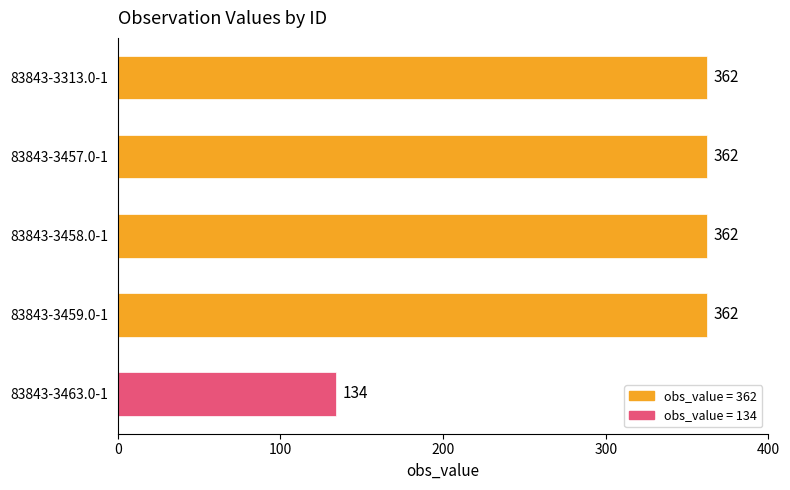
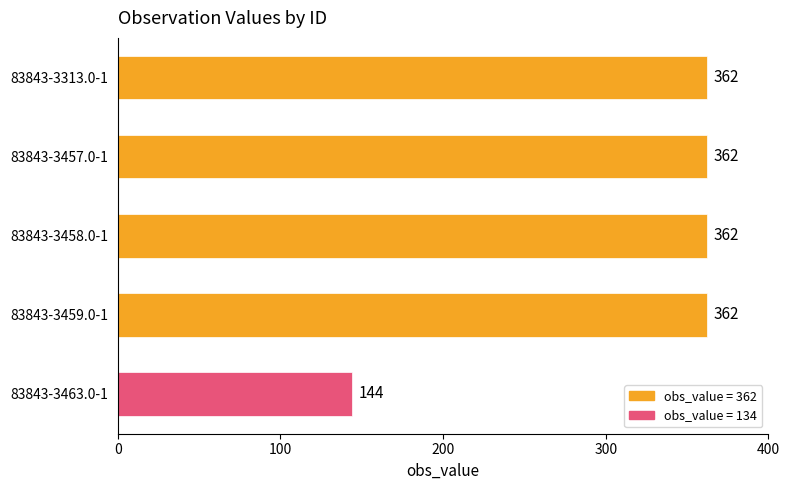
  {
    "83843-3313.0-1": 362,
    "83843-3457.0-1": 362,
    "83843-3458.0-1": 362,
    "83843-3459.0-1": 362,
-   "83843-3463.0-1": 134
+   "83843-3463.0-1": 144
  }
